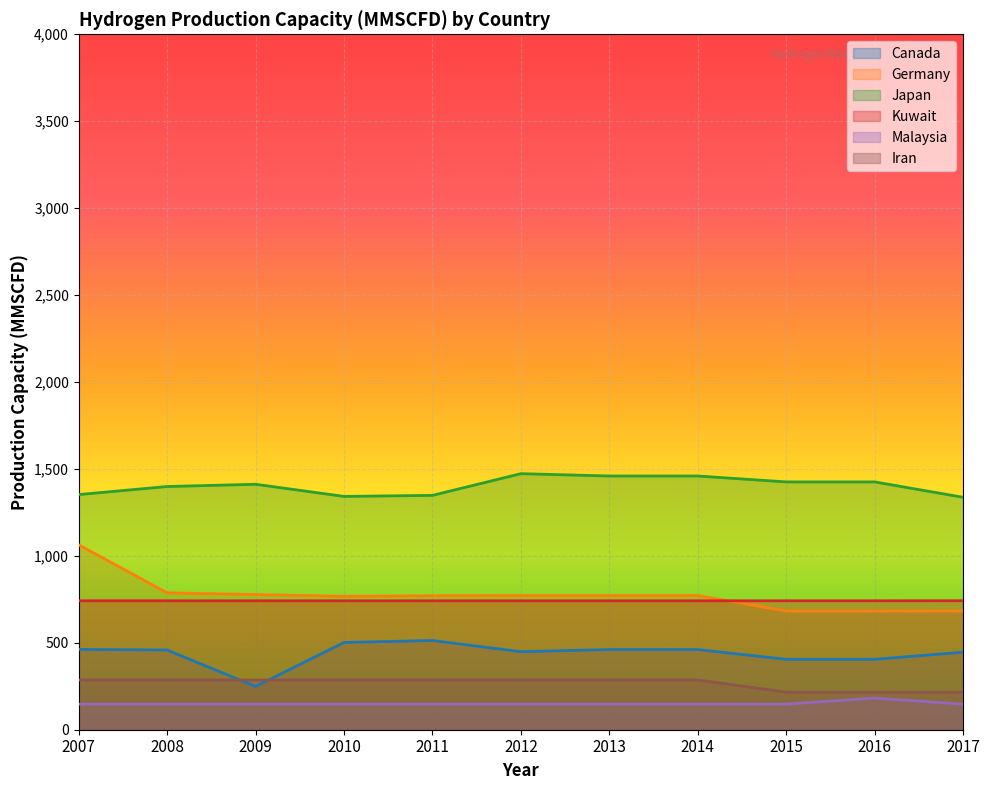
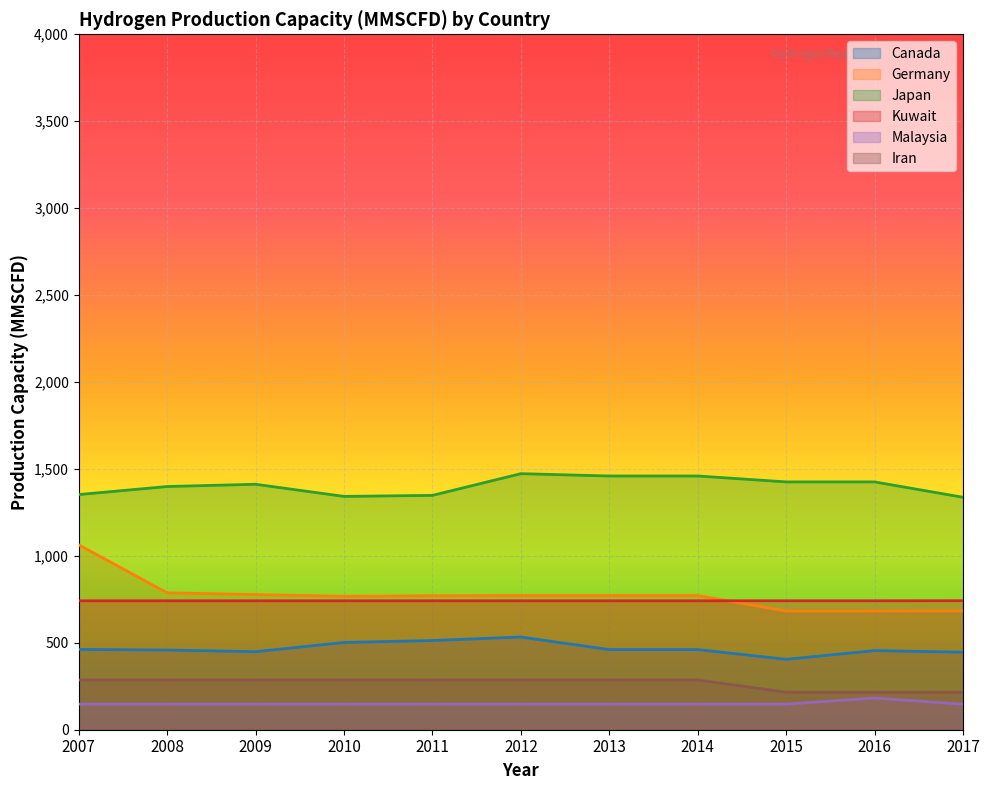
  {
    "Canada": {
      "2007": "460",
      "2008": "460",
-     "2009": "250",
+     "2009": "450",
      "2010": "500",
      "2011": "510",
-     "2012": "450",
+     "2012": "530",
      "2013": "460",
      "2014": "460",
      "2015": "410",
-     "2016": "410",
+     "2016": "460",
      "2017": "450"
    },
    "Japan": {
      "2007": "1,350",
      "2008": "1,400",
      "2009": "1,410",
      "2010": "1,340",
      "2011": "1,350",
      "2012": "1,470",
      "2013": "1,460",
      "2014": "1,460",
      "2015": "1,430",
      "2016": "1,430",
      "2017": "1,340"
    },
    "Malaysia": {
      "2007": "150",
      "2008": "150",
      "2009": "150",
      "2010": "150",
      "2011": "150",
      "2012": "150",
      "2013": "150",
      "2014": "150",
      "2015": "150",
      "2016": "180",
      "2017": "150"
    }
  }
